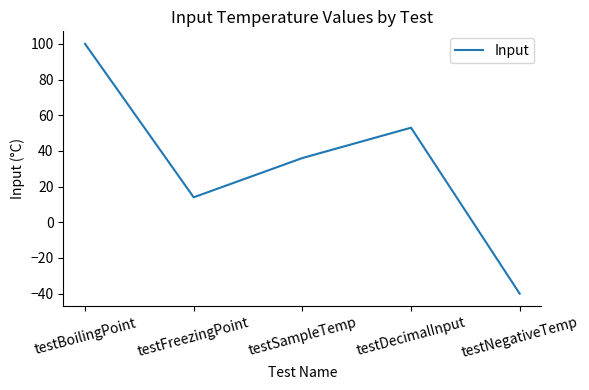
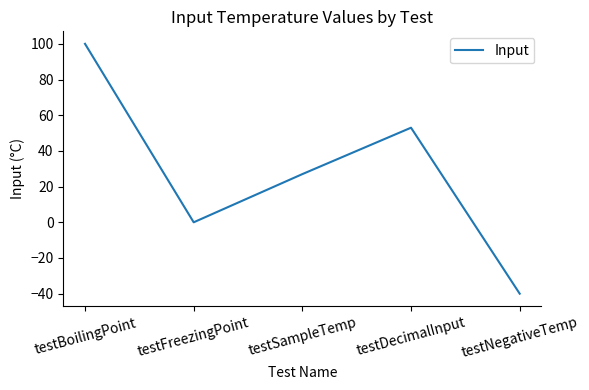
  {
    "testBoilingPoint": 100,
-   "testFreezingPoint": 14,
-   "testSampleTemp": 36,
+   "testFreezingPoint": 0,
+   "testSampleTemp": 27,
    "testDecimalInput": 53,
    "testNegativeTemp": -40
  }
